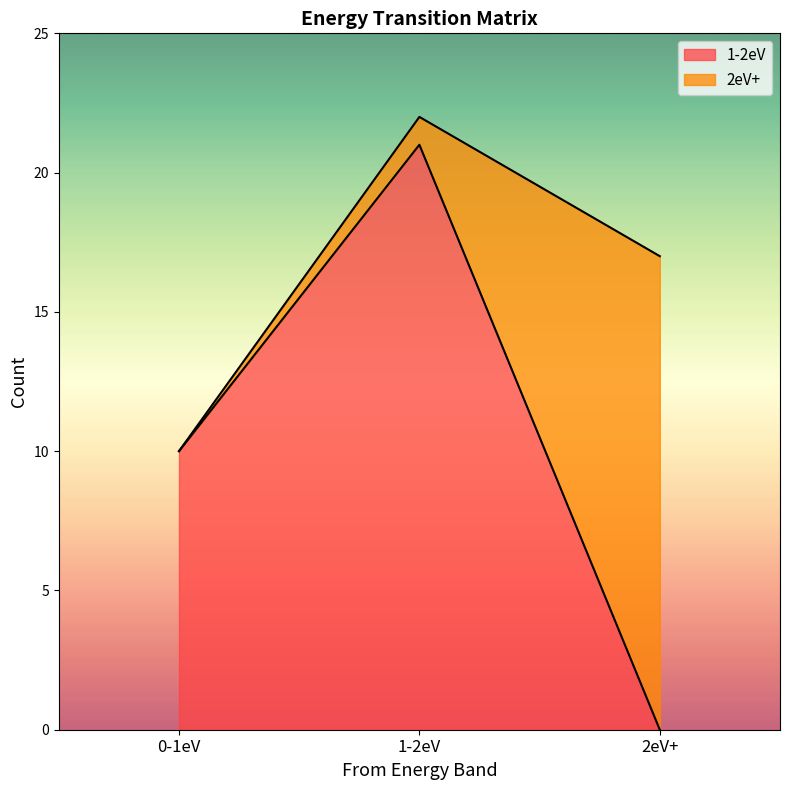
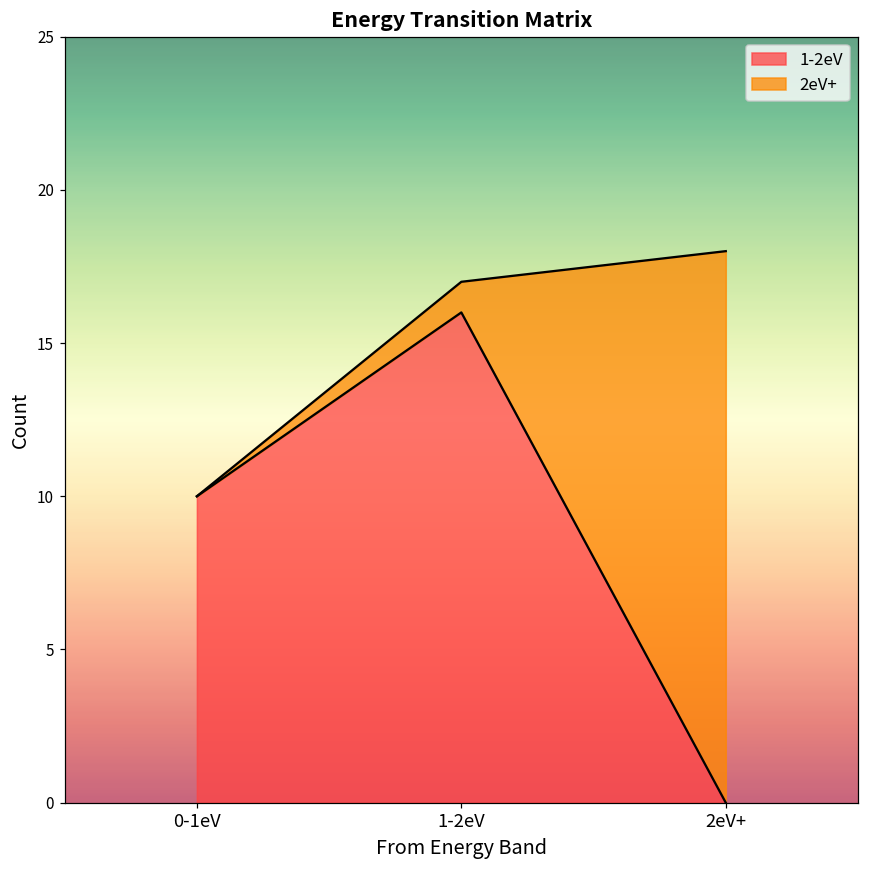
  {
    "1-2eV": {
-     "1-2eV": 21,
+     "1-2eV": 16,
      "2eV+": 0
    },
    "2eV+": {
      "1-2eV": 1,
-     "2eV+": 17
+     "2eV+": 18
    }
  }
